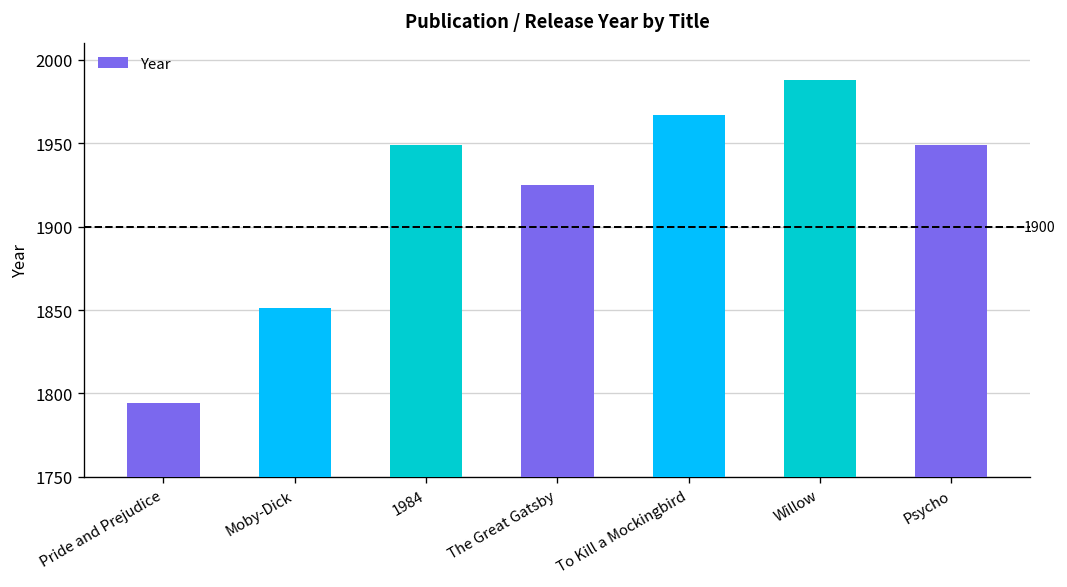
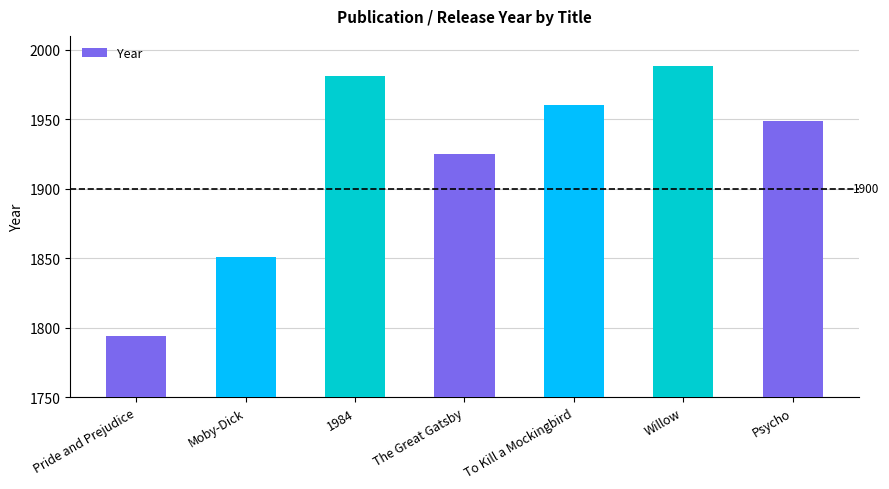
  {
    "Pride and Prejudice": 1794,
    "Moby-Dick": 1851,
-   "1984": 1949,
+   "1984": 1981,
    "The Great Gatsby": 1925,
-   "To Kill a Mockingbird": 1967,
+   "To Kill a Mockingbird": 1960,
    "Willow": 1988,
    "Psycho": 1949
  }
